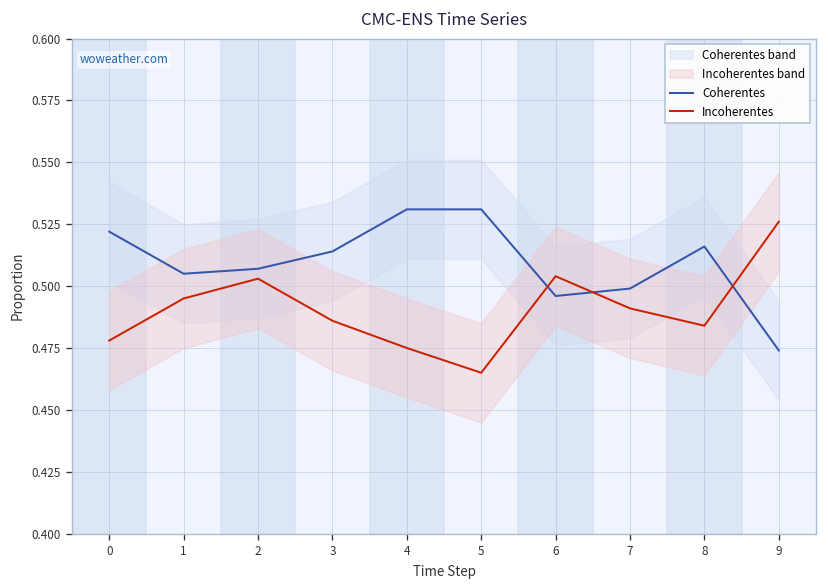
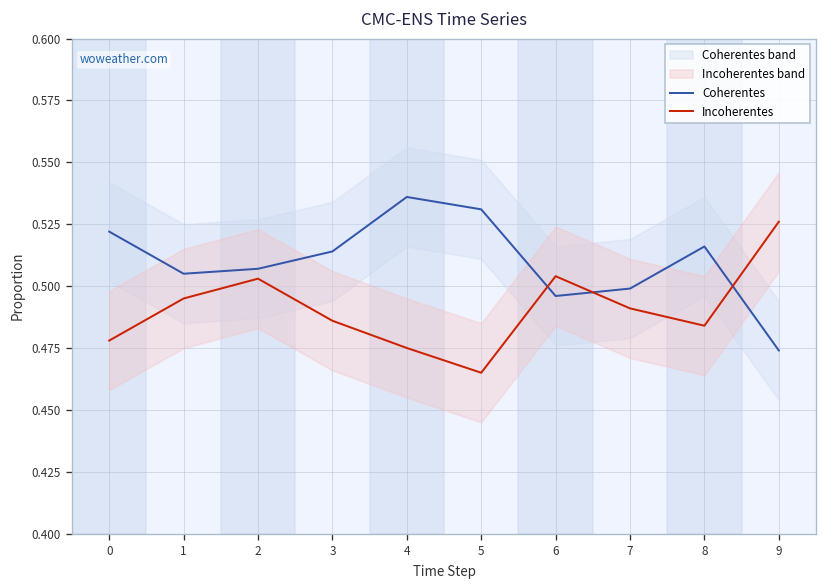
  {
    "Coherentes": {
      "0": 0.522,
      "1": 0.505,
      "2": 0.507,
      "3": 0.514,
-     "4": 0.531,
+     "4": 0.536,
      "5": 0.531,
      "6": 0.496,
      "7": 0.499,
      "8": 0.516,
      "9": 0.474
    },
    "Incoherentes": {
      "0": 0.478,
      "1": 0.495,
      "2": 0.503,
      "3": 0.486,
      "4": 0.475,
      "5": 0.465,
      "6": 0.504,
      "7": 0.491,
      "8": 0.484,
      "9": 0.526
    }
  }
